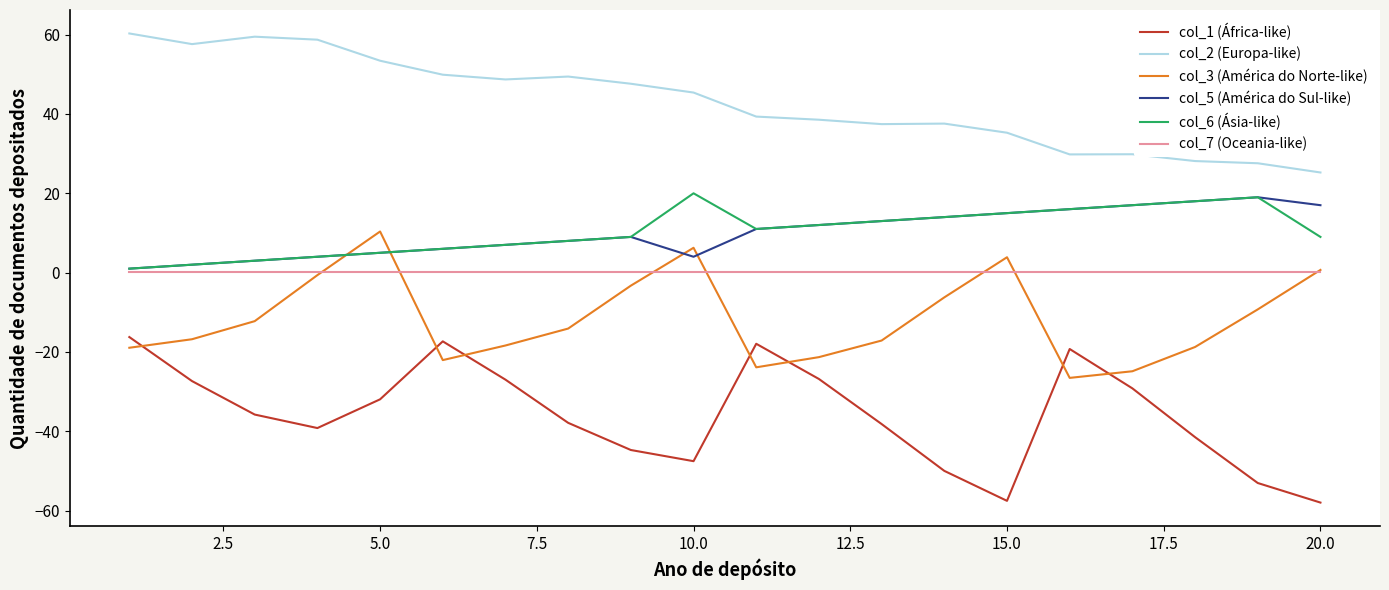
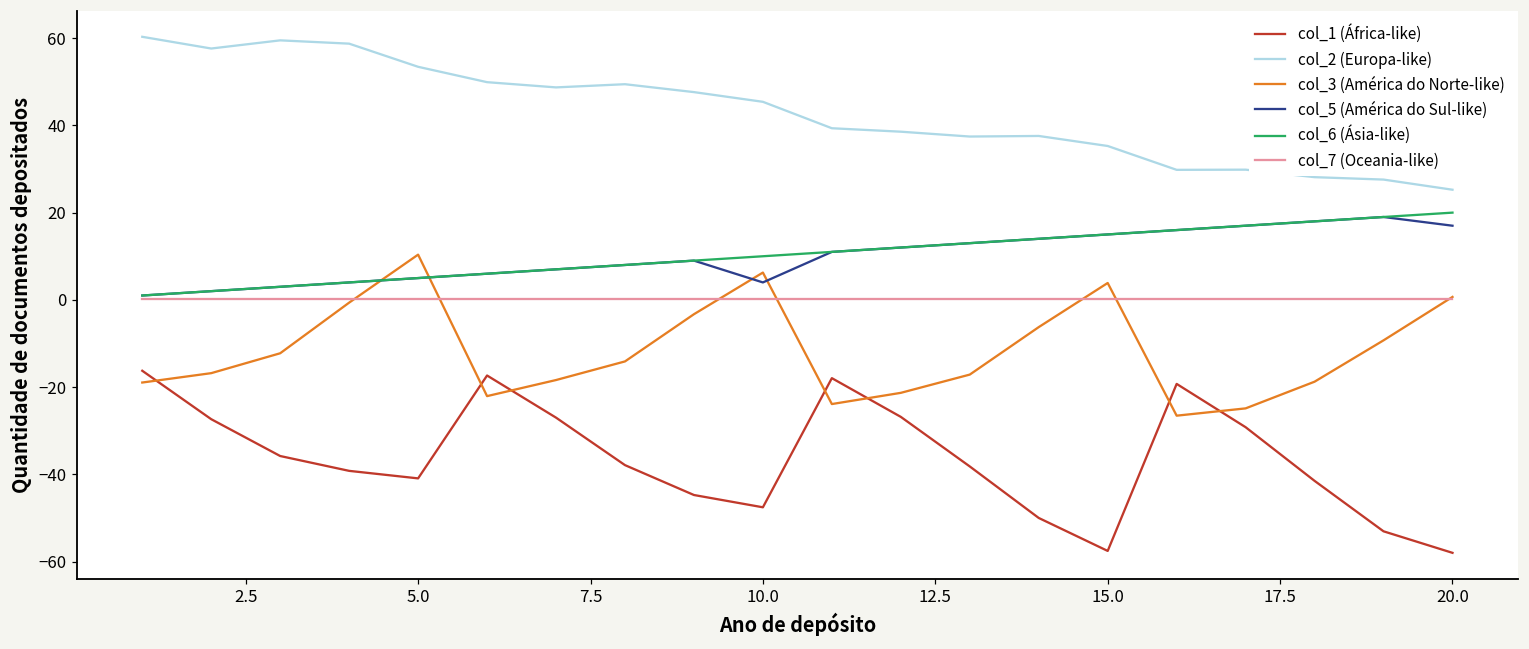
  {
    "col_1 (África-like)": {
-     "5.0": -32,
+     "5.0": -41,
      "10.0": -48,
      "15.0": -58,
      "20.0": -58
    },
    "col_2 (Europa-like)": {
      "5.0": 53,
      "10.0": 45,
      "15.0": 35,
      "20.0": 25
    },
    "col_3 (América do Norte-like)": {
      "5.0": 10,
      "10.0": 6,
      "15.0": 4
    },
    "col_5 (América do Sul-like)": {
      "10.0": 4,
      "20.0": 17
    },
    "col_6 (Ásia-like)": {
-     "10.0": 20,
-     "20.0": 9
+     "10.0": 10,
+     "20.0": 20
    },
    "col_7 (Oceania-like)": {
      "5.0": 0,
      "10.0": 0,
      "15.0": 0
    }
  }
